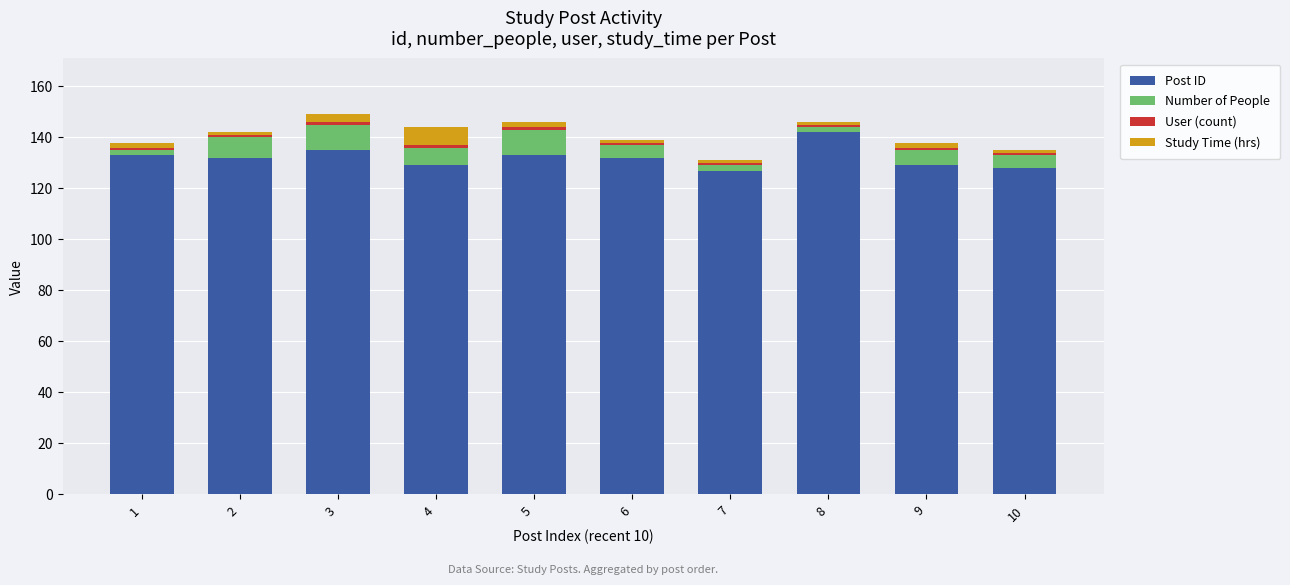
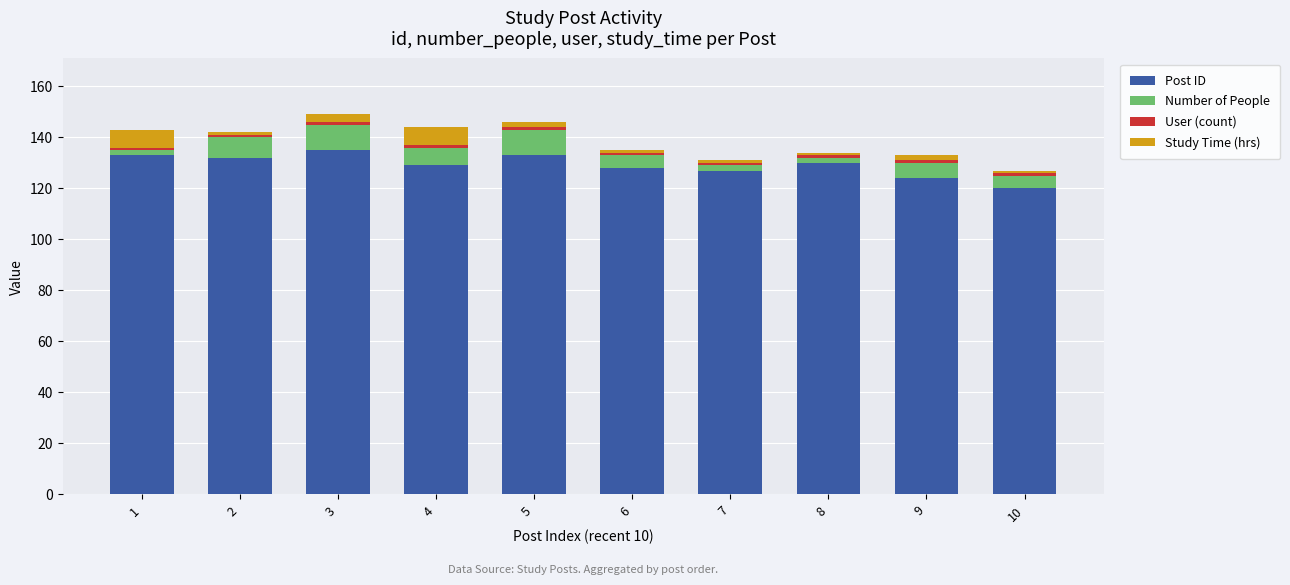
  {
    "Post ID": {
      "1": 133,
      "2": 132,
      "3": 135,
      "4": 129,
      "5": 133,
-     "6": 132,
+     "6": 128,
      "7": 127,
-     "8": 142,
-     "9": 129,
-     "10": 128
+     "8": 130,
+     "9": 124,
+     "10": 120
    },
    "Number of People": {
      "1": 2,
      "2": 8,
      "3": 10,
      "4": 7,
      "5": 10,
      "6": 5,
      "7": 2,
      "8": 2,
      "9": 6,
      "10": 5
    },
    "User (count)": {
      "1": 1,
      "2": 1,
      "3": 1,
      "4": 1,
      "5": 1,
      "6": 1,
      "7": 1,
      "8": 1,
      "9": 1,
      "10": 1
    },
    "Study Time (hrs)": {
-     "1": 2,
+     "1": 7,
      "2": 1,
      "3": 3,
      "4": 7,
      "5": 2,
      "6": 1,
      "7": 1,
      "8": 1,
      "9": 2,
      "10": 1
    }
  }
